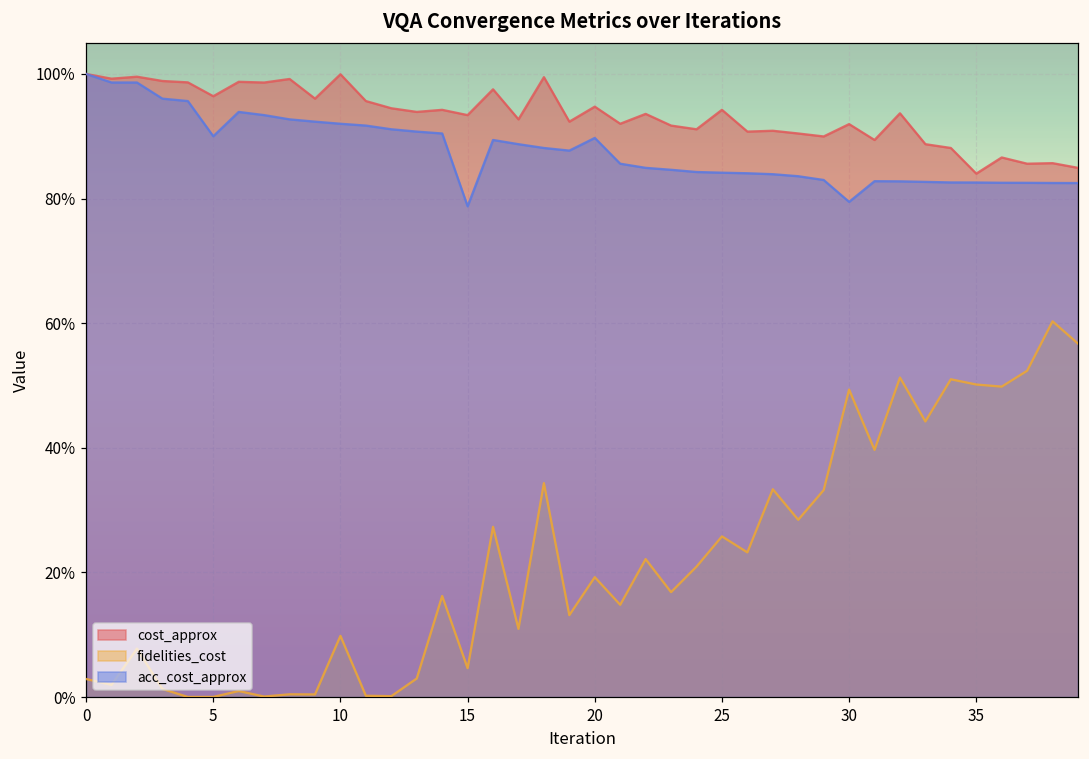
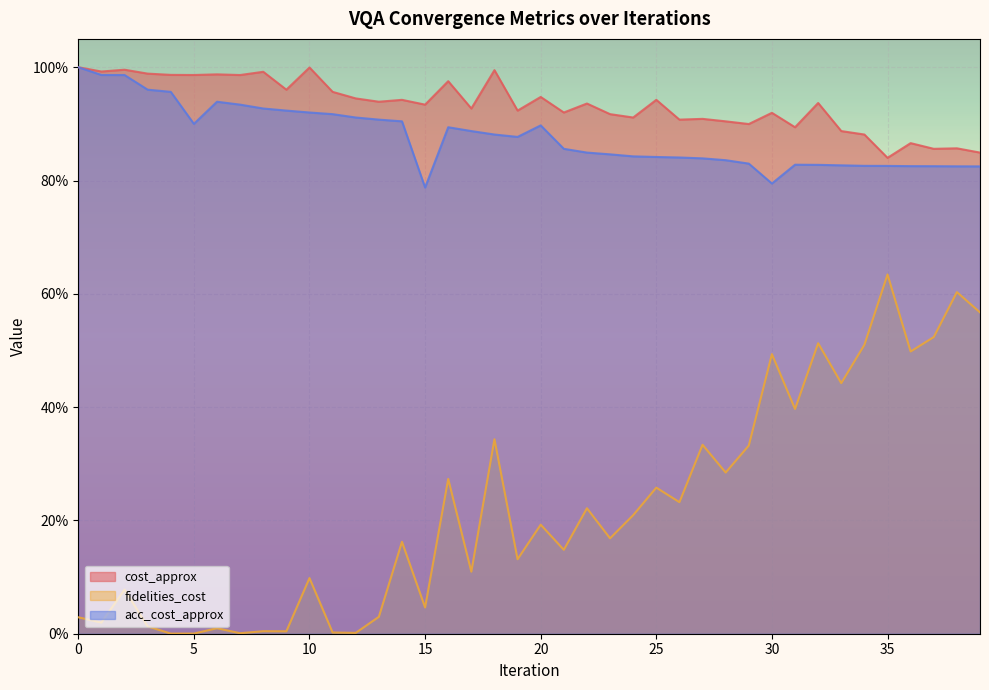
  {
    "cost_approx": {
-     "5": "96%",
+     "5": "99%",
      "10": "100%",
      "15": "93%",
      "20": "95%",
      "25": "94%",
      "30": "92%",
      "35": "84%"
    },
    "fidelities_cost": {
      "0": "3%",
      "5": "0%",
      "10": "10%",
      "15": "5%",
      "20": "19%",
      "25": "26%",
      "30": "49%",
-     "35": "50%"
+     "35": "63%"
    },
    "acc_cost_approx": {
      "5": "90%",
      "10": "92%",
      "15": "79%",
      "20": "90%",
      "25": "84%",
      "30": "79%",
      "35": "83%"
    }
  }
